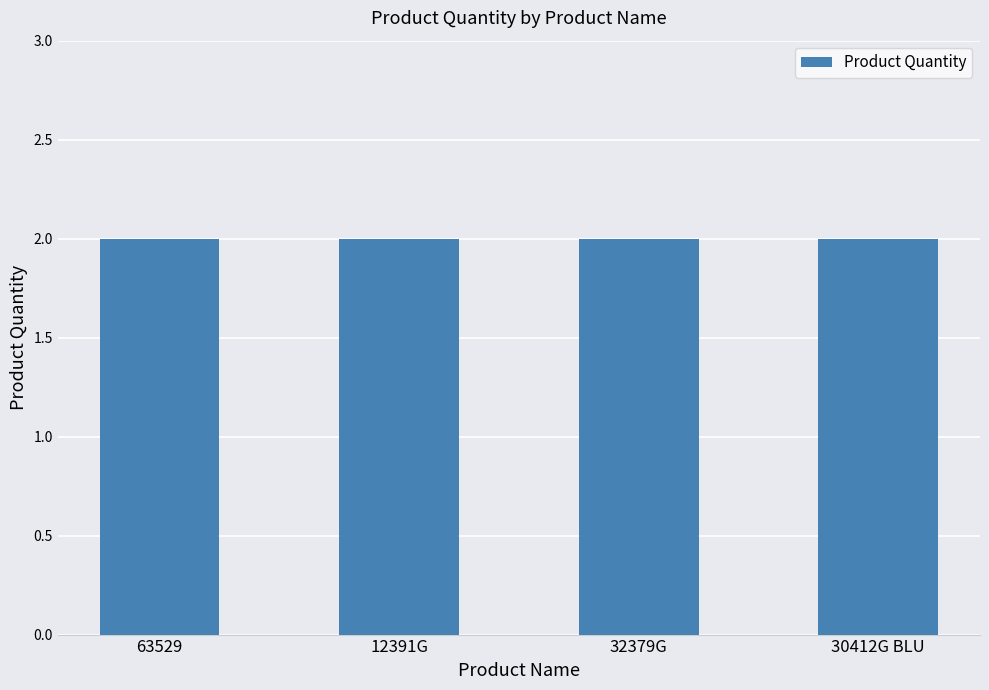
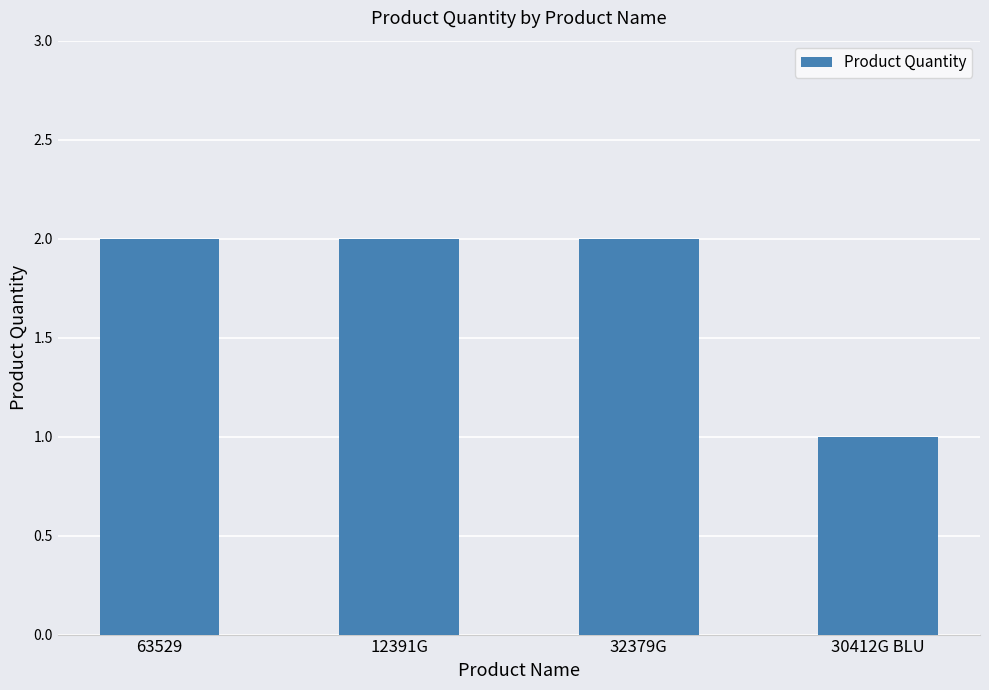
  {
    "63529": 2,
    "12391G": 2,
    "32379G": 2,
-   "30412G BLU": 2
+   "30412G BLU": 1
  }
